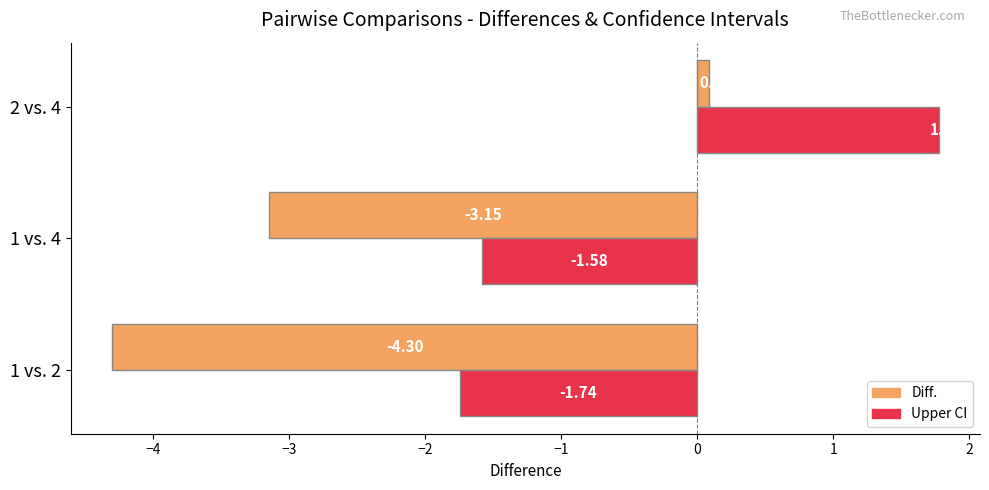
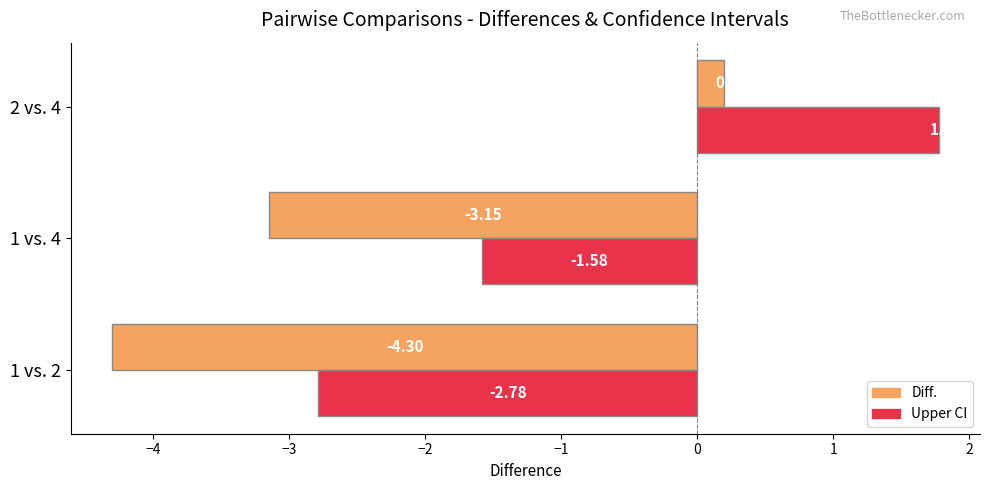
  {
    "Diff.": {
-     "2 vs. 4": 0.09
+     "2 vs. 4": 0.20
    },
    "Upper CI": {
      "1 vs. 4": -1.58,
-     "1 vs. 2": -1.74
+     "1 vs. 2": -2.78
    }
  }
